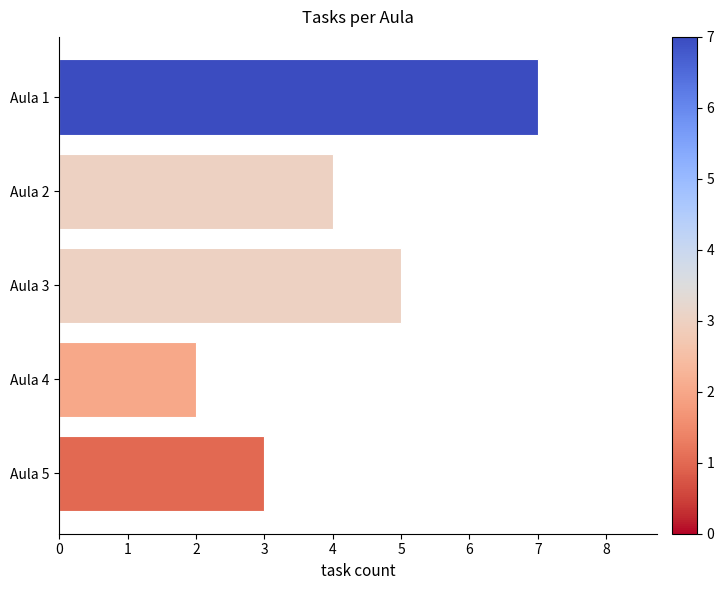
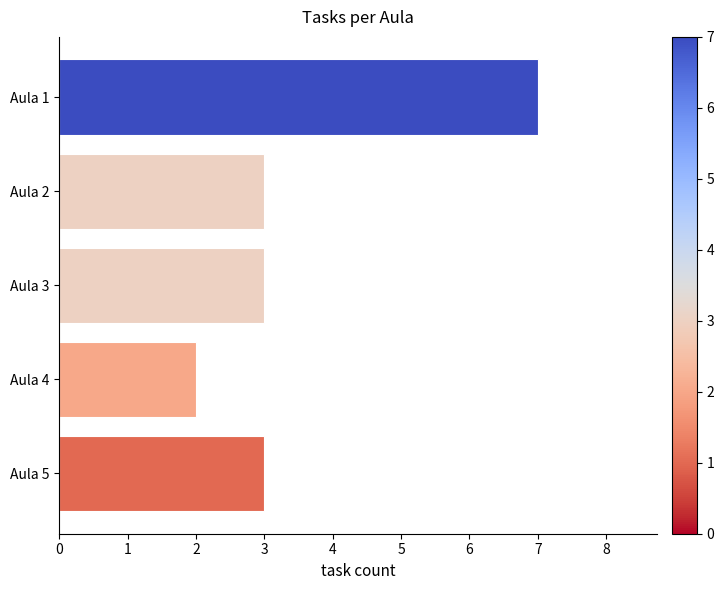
  {
    "Aula 1": 7,
-   "Aula 2": 4,
-   "Aula 3": 5,
+   "Aula 2": 3,
+   "Aula 3": 3,
    "Aula 4": 2,
    "Aula 5": 3
  }
